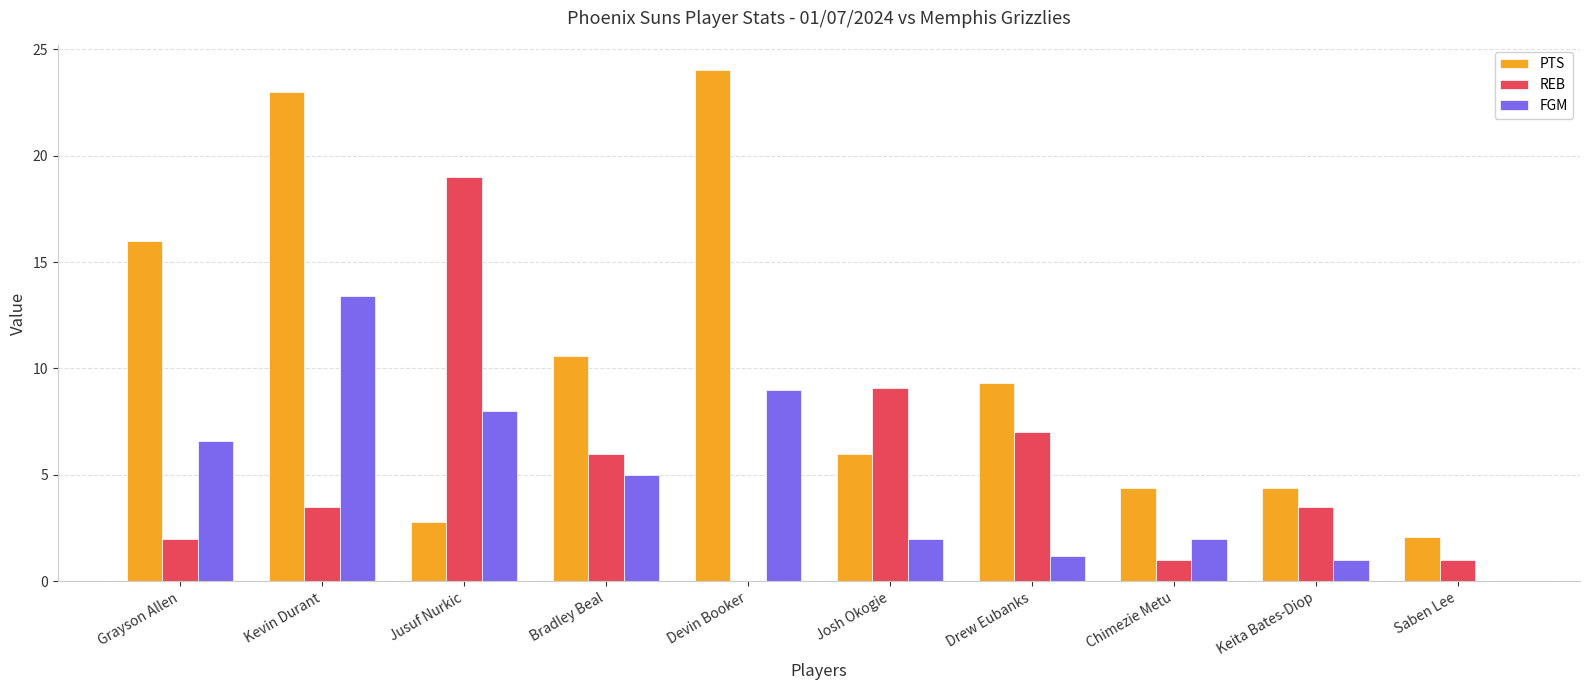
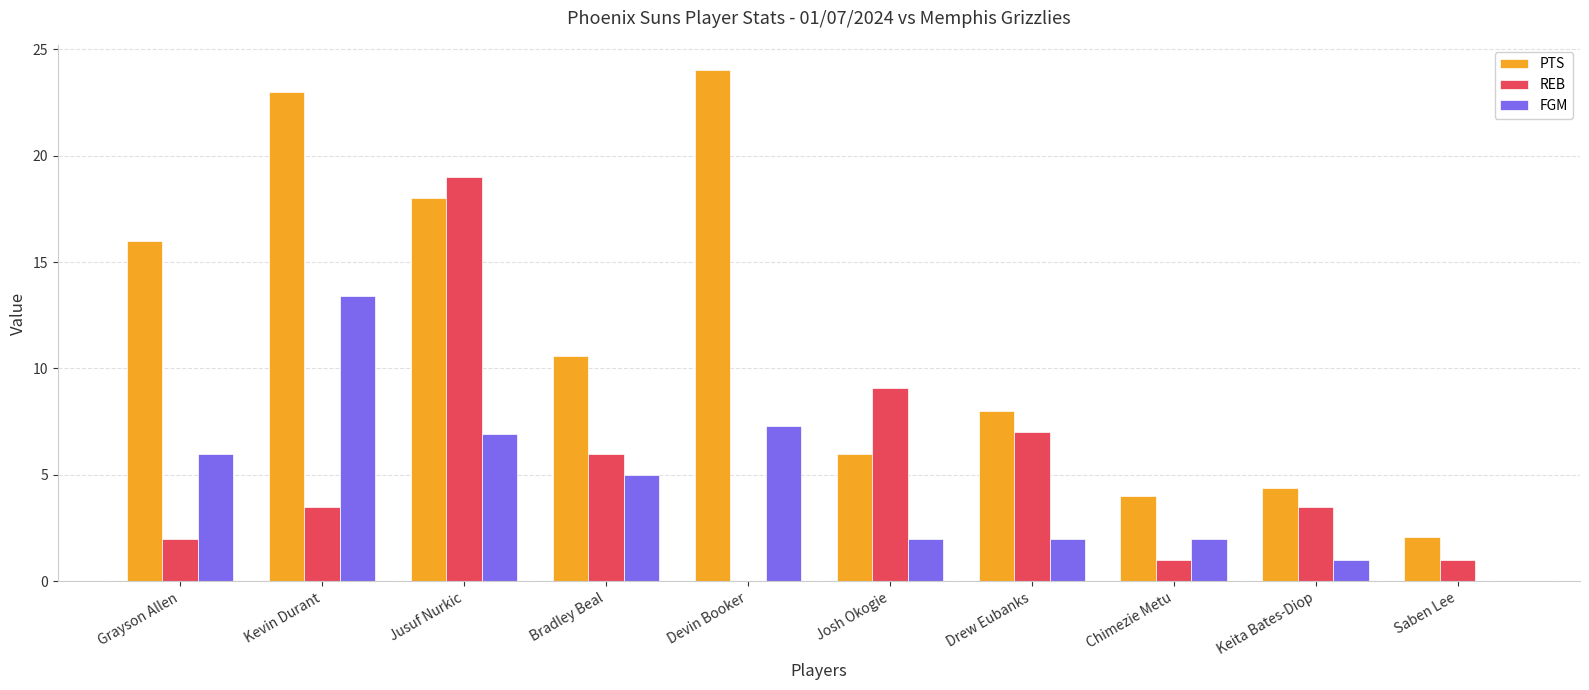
  {
    "PTS": {
      "Grayson Allen": 16.0,
      "Kevin Durant": 23.0,
-     "Jusuf Nurkic": 2.8,
+     "Jusuf Nurkic": 18.0,
      "Bradley Beal": 10.6,
      "Devin Booker": 24.0,
      "Josh Okogie": 6.0,
-     "Drew Eubanks": 9.3,
-     "Chimezie Metu": 4.4,
+     "Drew Eubanks": 8.0,
+     "Chimezie Metu": 4.0,
      "Keita Bates-Diop": 4.4,
      "Saben Lee": 2.1
    },
    "REB": {
      "Grayson Allen": 2.0,
      "Kevin Durant": 3.5,
      "Jusuf Nurkic": 19.0,
      "Bradley Beal": 6.0,
      "Devin Booker": 0.0,
      "Josh Okogie": 9.1,
      "Drew Eubanks": 7.0,
      "Chimezie Metu": 1.0,
      "Keita Bates-Diop": 3.5,
      "Saben Lee": 1.0
    },
    "FGM": {
-     "Grayson Allen": 6.6,
+     "Grayson Allen": 6.0,
      "Kevin Durant": 13.4,
-     "Jusuf Nurkic": 8.0,
+     "Jusuf Nurkic": 6.9,
      "Bradley Beal": 5.0,
-     "Devin Booker": 9.0,
+     "Devin Booker": 7.3,
      "Josh Okogie": 2.0,
-     "Drew Eubanks": 1.2,
+     "Drew Eubanks": 2.0,
      "Chimezie Metu": 2.0,
      "Keita Bates-Diop": 1.0,
      "Saben Lee": 0.0
    }
  }
